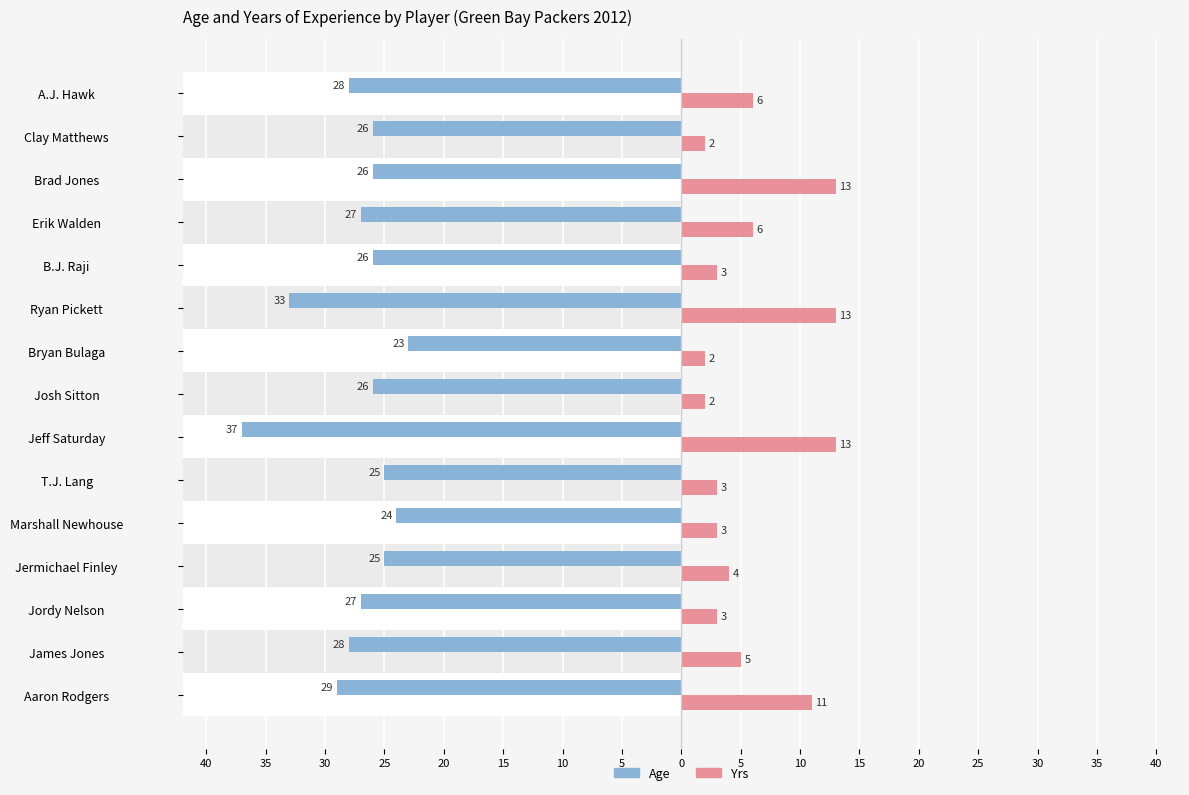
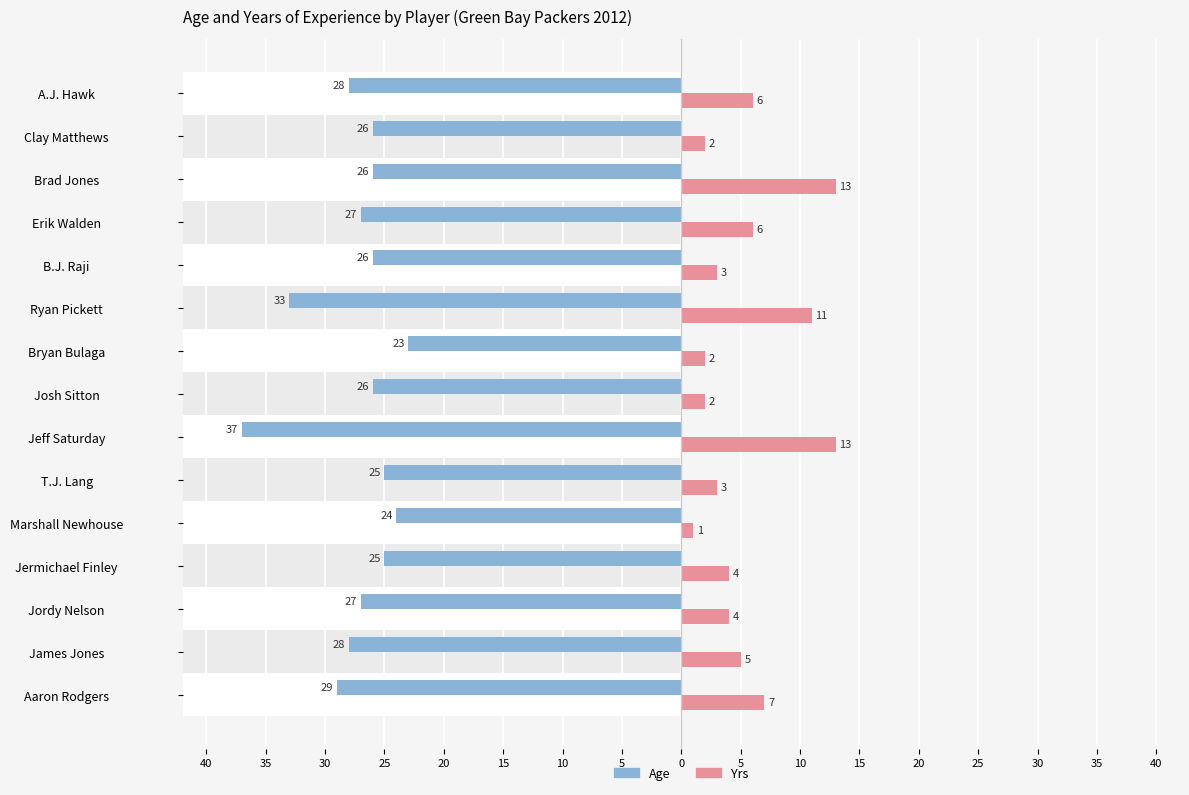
  {
    "Yrs": {
      "A.J. Hawk": 6,
      "Clay Matthews": 2,
      "Brad Jones": 13,
      "Erik Walden": 6,
      "B.J. Raji": 3,
-     "Ryan Pickett": 13,
+     "Ryan Pickett": 11,
      "Bryan Bulaga": 2,
      "Josh Sitton": 2,
      "Jeff Saturday": 13,
      "T.J. Lang": 3,
-     "Marshall Newhouse": 3,
+     "Marshall Newhouse": 1,
      "Jermichael Finley": 4,
-     "Jordy Nelson": 3,
+     "Jordy Nelson": 4,
      "James Jones": 5,
-     "Aaron Rodgers": 11
+     "Aaron Rodgers": 7
    }
  }
